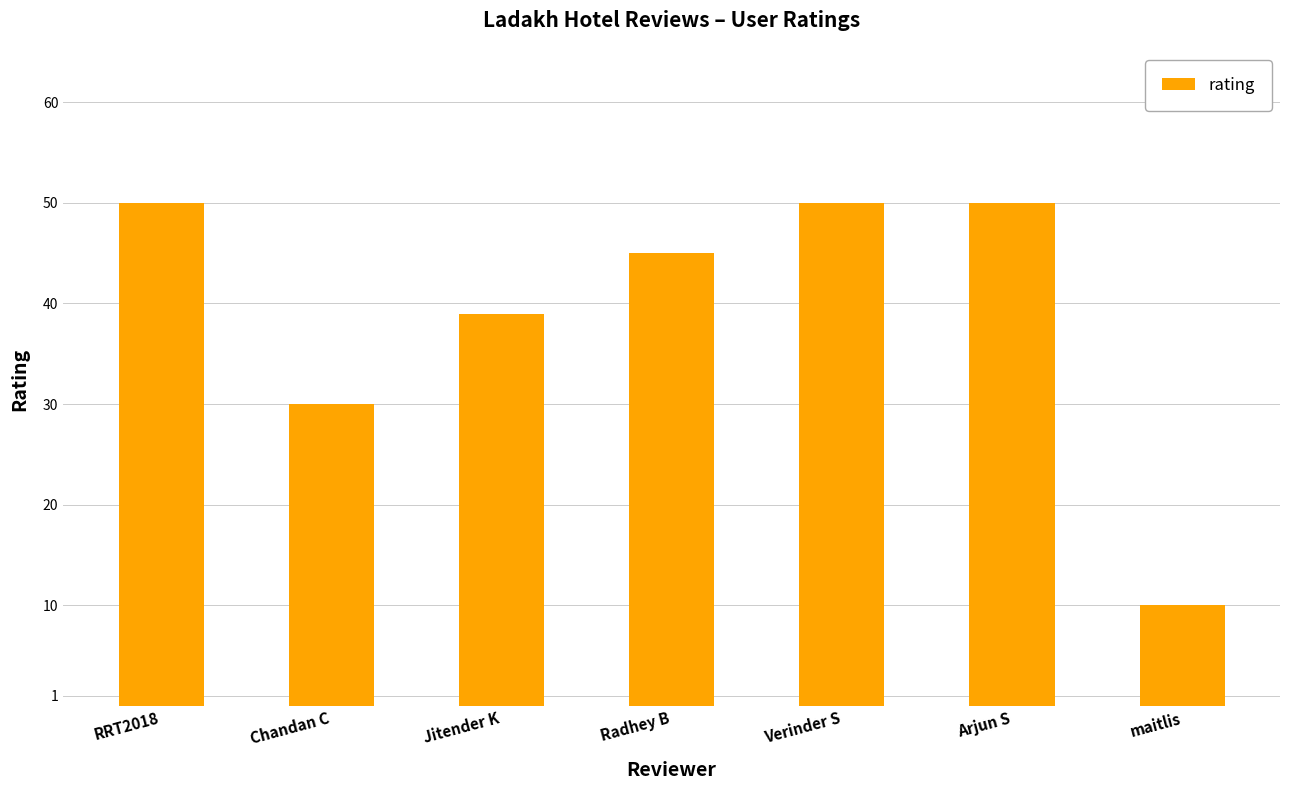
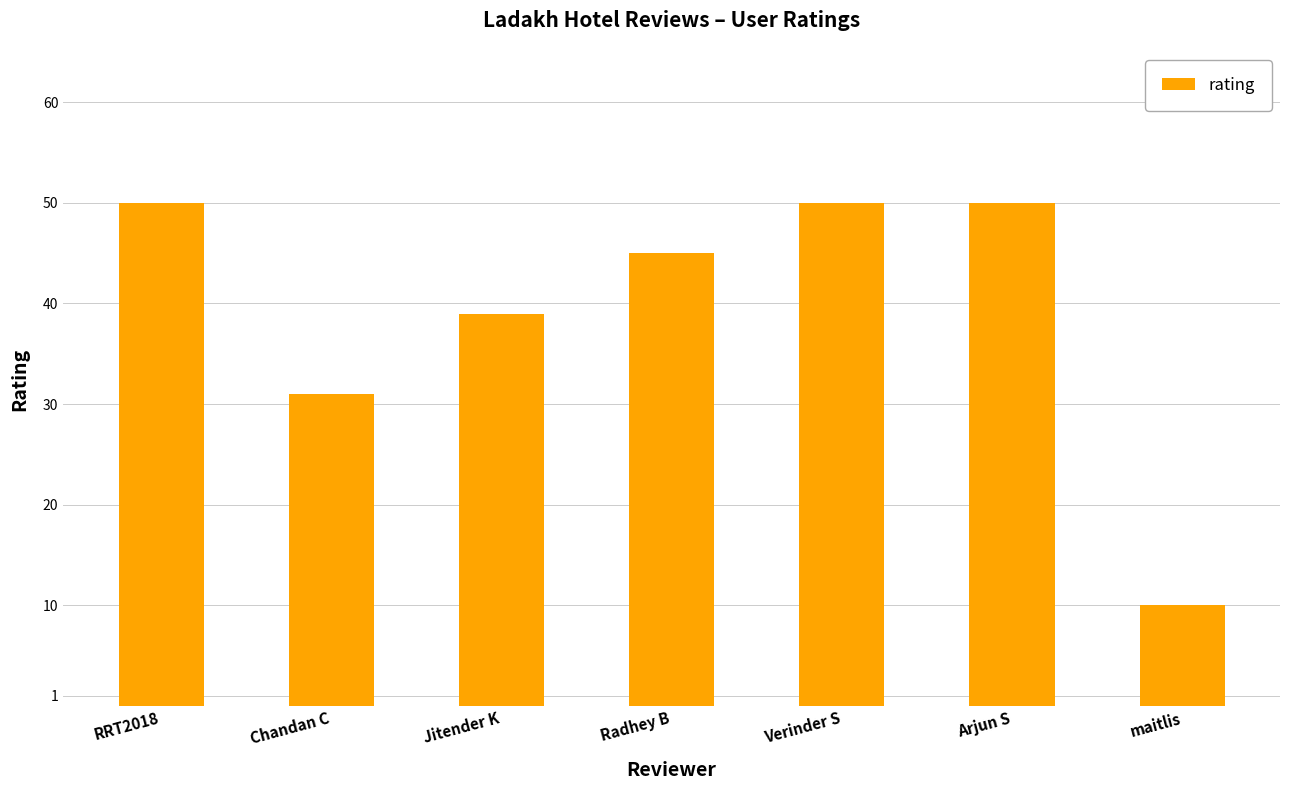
  {
    "RRT2018": 50,
-   "Chandan C": 30,
+   "Chandan C": 31,
    "Jitender K": 39,
    "Radhey B": 45,
    "Verinder S": 50,
    "Arjun S": 50,
    "maitlis": 10
  }
